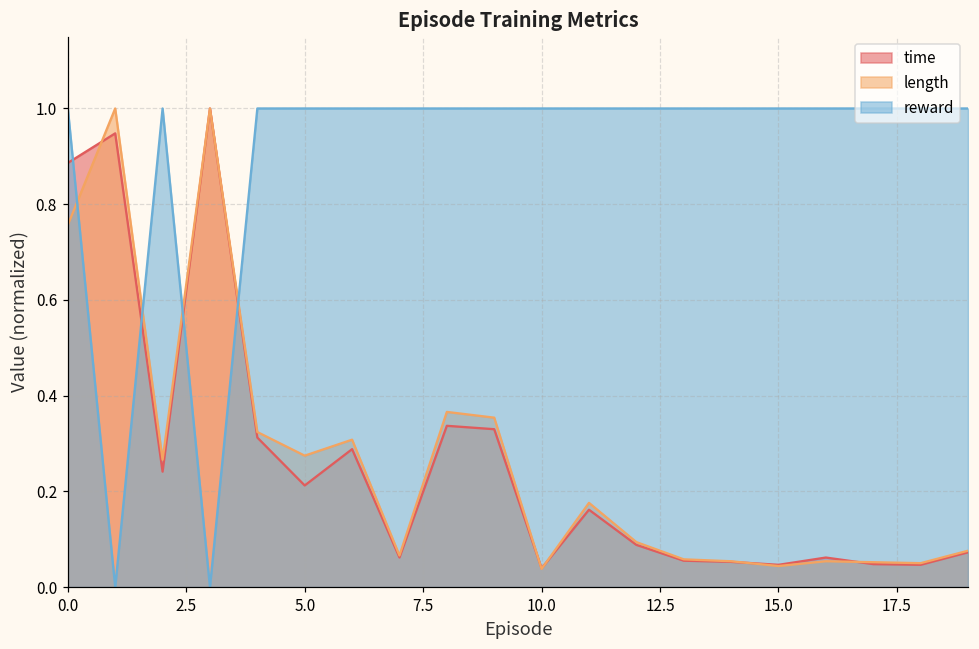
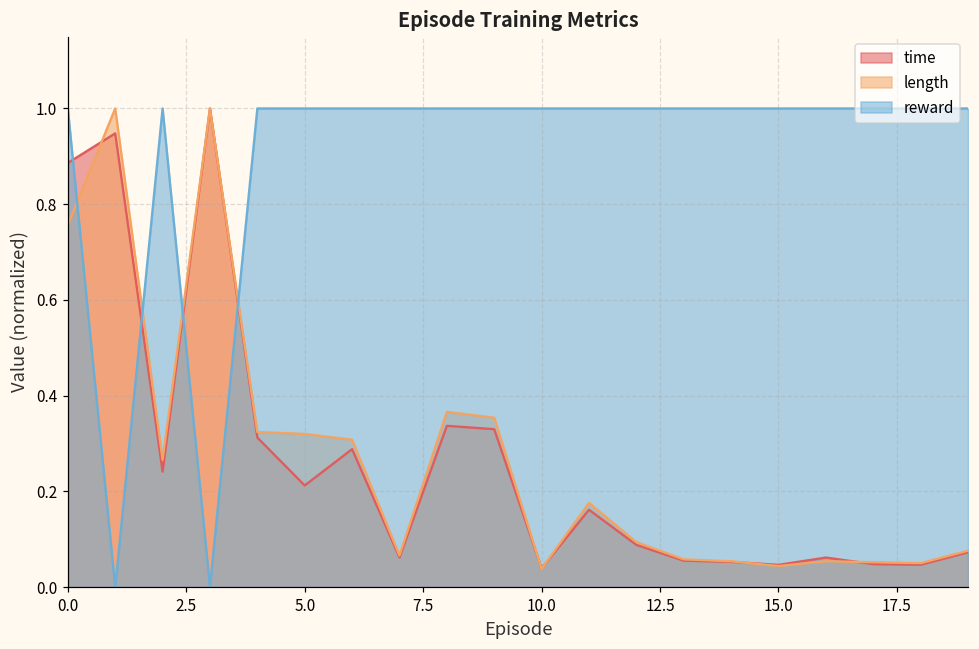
  {
    "time": {
      "0.0": 0.89,
      "5.0": 0.21
    },
    "length": {
      "0.0": 0.76,
-     "5.0": 0.27
+     "5.0": 0.32
    },
    "reward": {
      "0.0": 1.00,
      "5.0": 1.00,
      "10.0": 1.00,
      "15.0": 1.00
    }
  }
